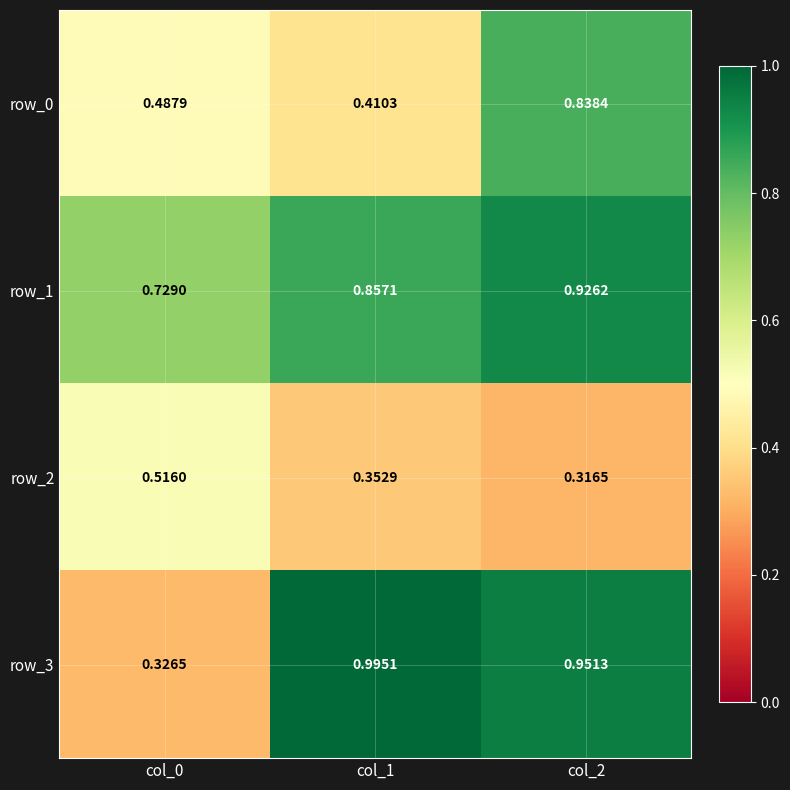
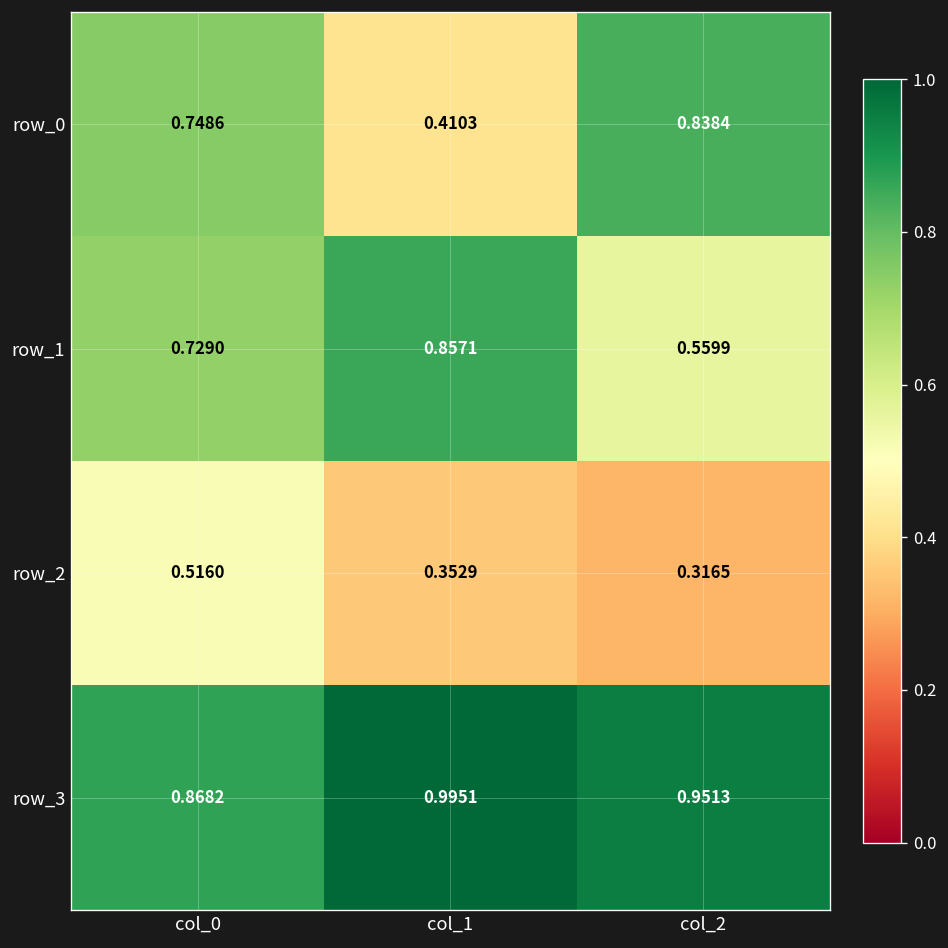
  {
    "row_0": {
-     "col_0": 0.4879,
+     "col_0": 0.7486,
      "col_1": 0.4103,
      "col_2": 0.8384
    },
    "row_1": {
      "col_0": 0.7290,
      "col_1": 0.8571,
-     "col_2": 0.9262
+     "col_2": 0.5599
    },
    "row_2": {
      "col_0": 0.5160,
      "col_1": 0.3529,
      "col_2": 0.3165
    },
    "row_3": {
-     "col_0": 0.3265,
+     "col_0": 0.8682,
      "col_1": 0.9951,
      "col_2": 0.9513
    }
  }
